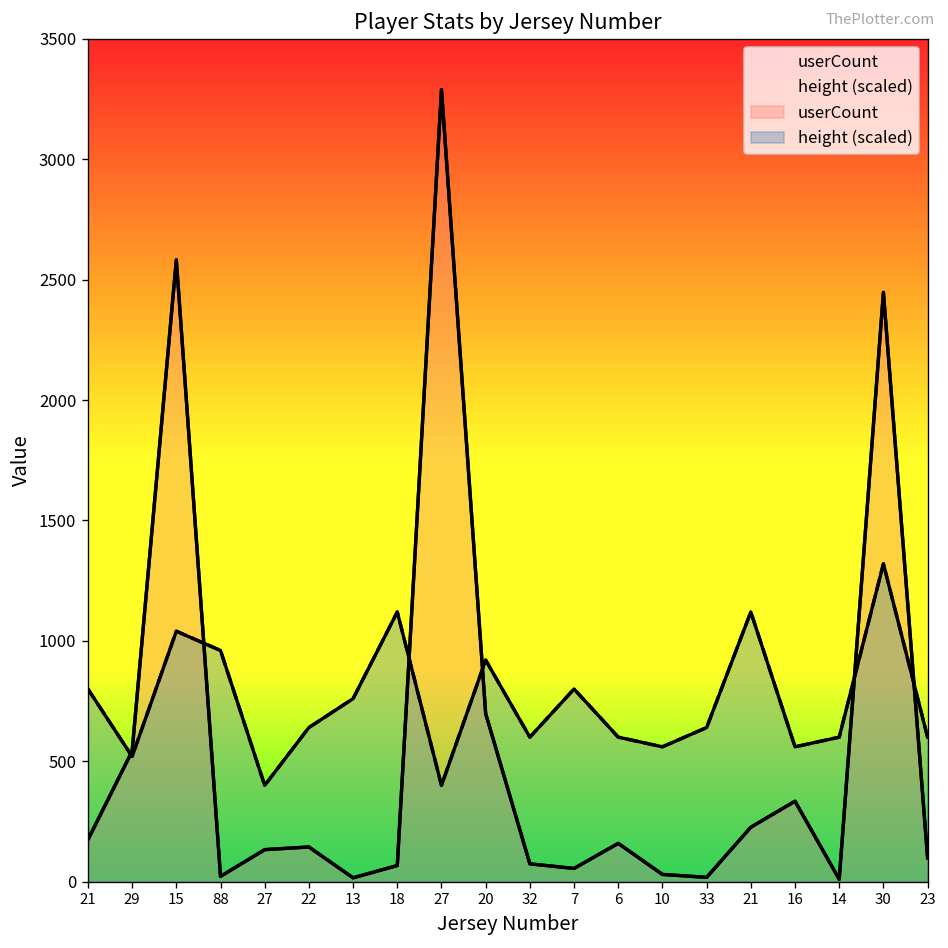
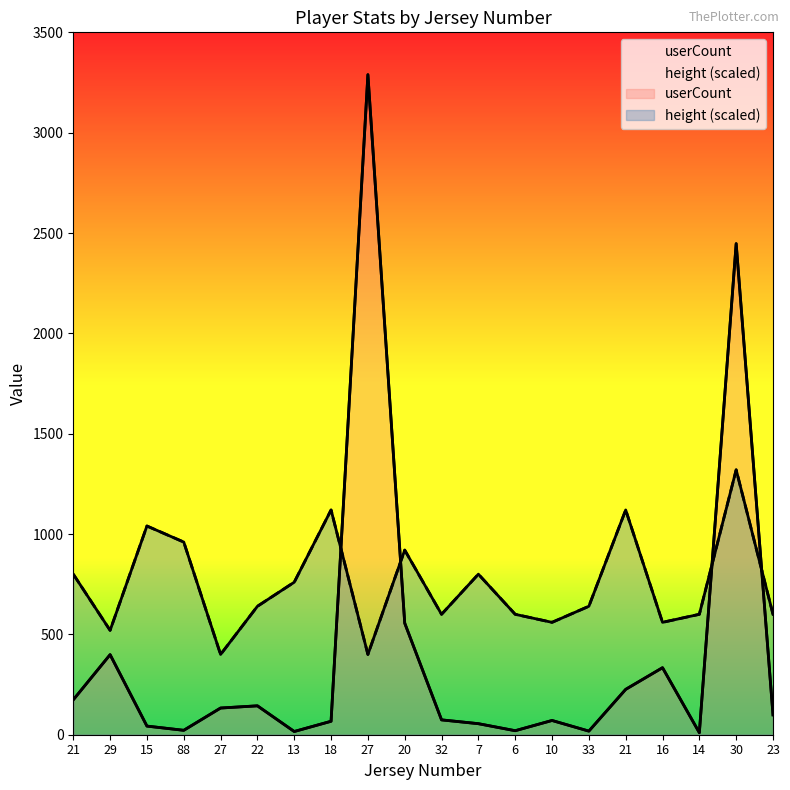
  {
    "userCount": {
-     "29": 540,
-     "15": 2580,
+     "29": 400,
+     "15": 40,
      "88": 20,
      "22": 140,
      "13": 20,
      "18": 70,
-     "20": 700,
+     "20": 560,
      "32": 70,
      "7": 60,
-     "6": 160,
-     "10": 30,
+     "6": 20,
+     "10": 70,
      "33": 20,
      "16": 330,
      "14": 10,
      "30": 2450,
      "23": 100
    },
    "height (scaled)": {
      "29": 520,
      "15": 1040,
      "88": 960,
      "22": 640,
      "13": 760,
      "18": 1120,
      "20": 920,
      "32": 600,
      "7": 800,
      "6": 600,
      "10": 560,
      "33": 640,
      "16": 560,
      "14": 600,
      "30": 1320,
      "23": 600
    }
  }
